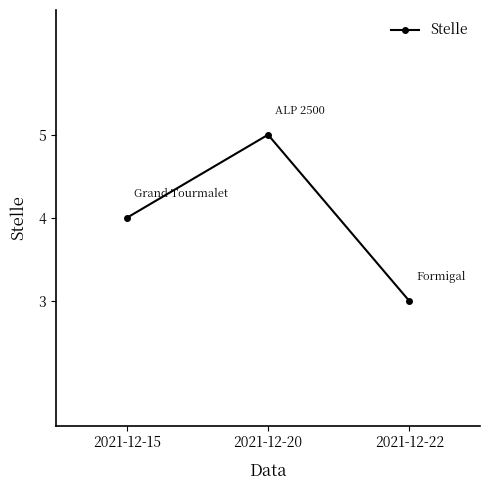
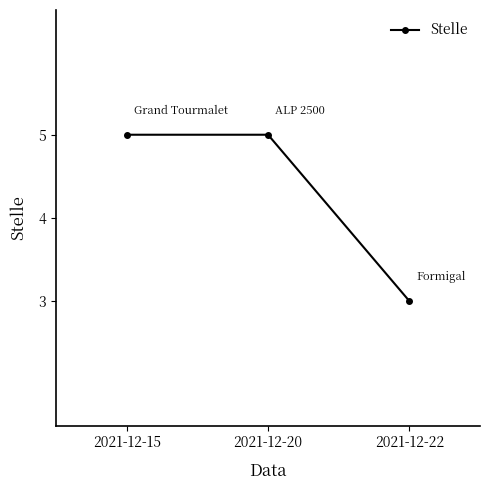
  {
-   "2021-12-15": 4,
+   "2021-12-15": 5,
    "2021-12-22": 3
  }
